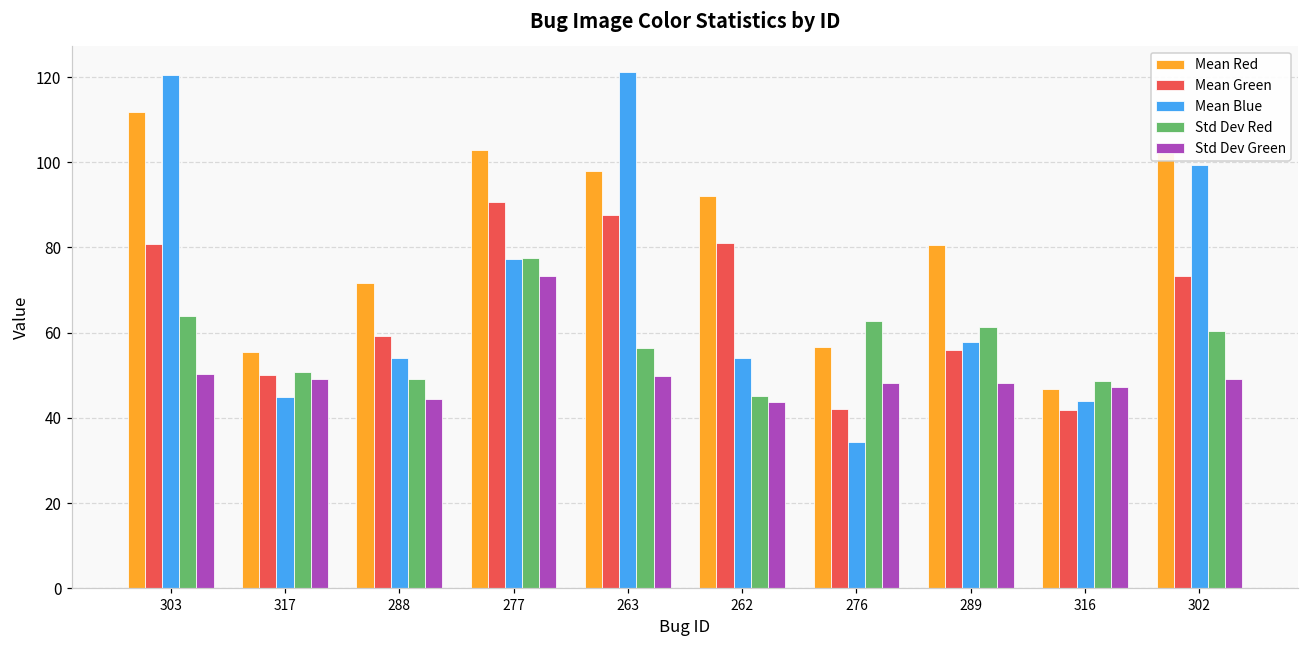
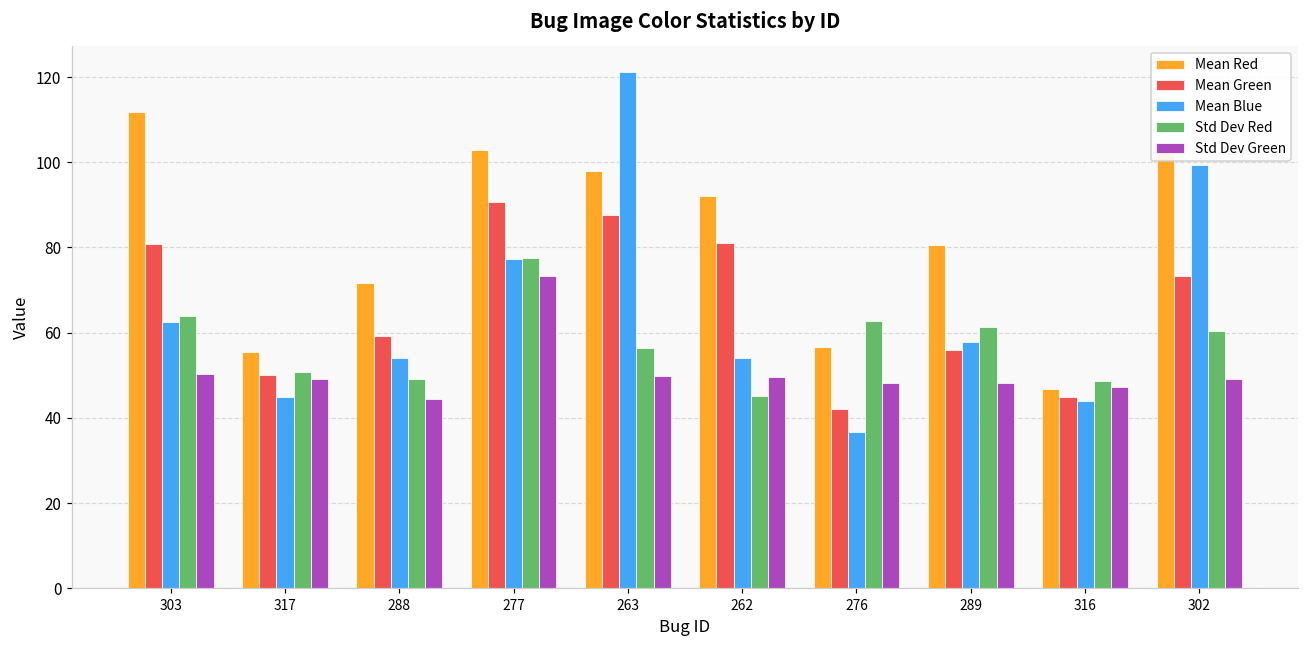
  {
    "Mean Red": {
      "303": 112,
      "317": 55,
      "288": 72,
      "277": 103,
      "263": 98,
      "262": 92,
      "276": 57,
      "289": 81,
      "316": 47
    },
    "Mean Green": {
      "303": 81,
      "317": 50,
      "288": 59,
      "277": 91,
      "263": 88,
      "262": 81,
      "276": 42,
      "289": 56,
-     "316": 42,
+     "316": 45,
      "302": 73
    },
    "Mean Blue": {
-     "303": 120,
+     "303": 62,
      "317": 45,
      "288": 54,
      "277": 77,
      "263": 121,
      "262": 54,
-     "276": 34,
+     "276": 37,
      "289": 58,
      "316": 44,
      "302": 99
    },
    "Std Dev Red": {
      "303": 64,
      "317": 51,
      "288": 49,
      "277": 77,
      "263": 56,
      "262": 45,
      "276": 63,
      "289": 61,
      "316": 49,
      "302": 60
    },
    "Std Dev Green": {
      "303": 50,
      "317": 49,
      "288": 44,
      "277": 73,
      "263": 50,
-     "262": 44,
+     "262": 50,
      "276": 48,
      "289": 48,
      "316": 47,
      "302": 49
    }
  }
